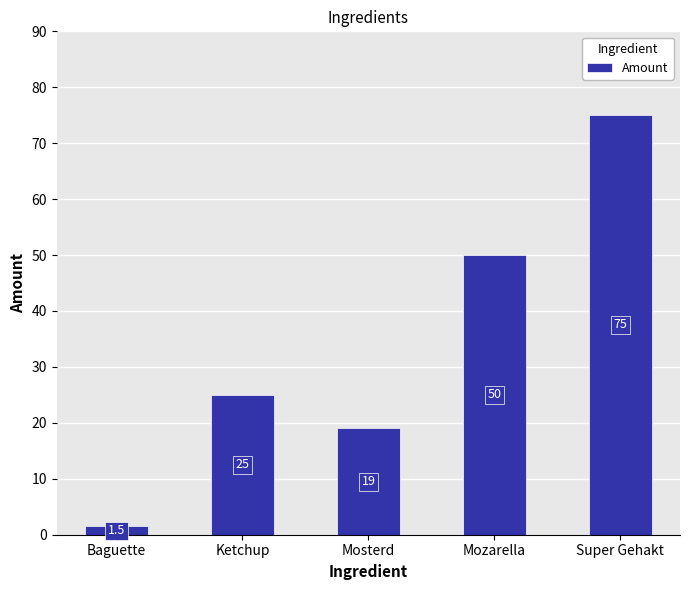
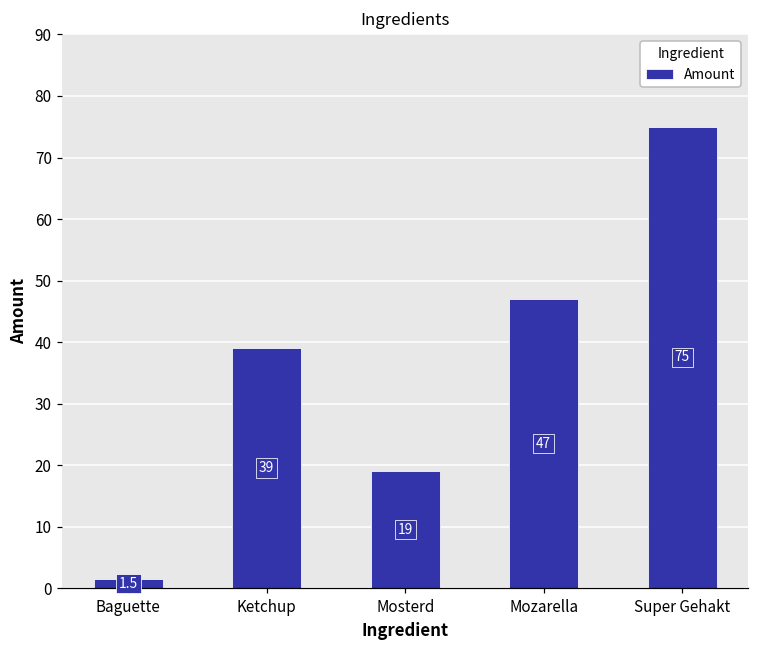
  {
-   "Ketchup": 25,
-   "Mozarella": 50
+   "Ketchup": 39,
+   "Mozarella": 47
  }
